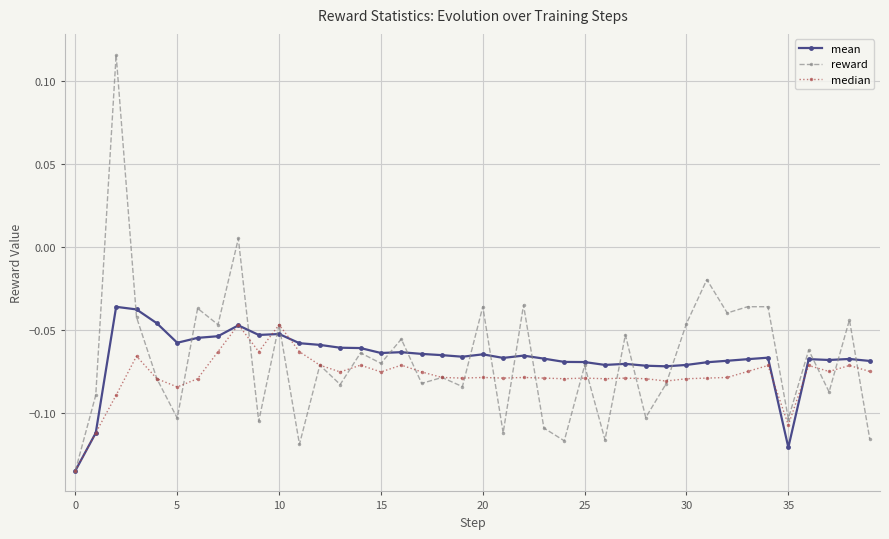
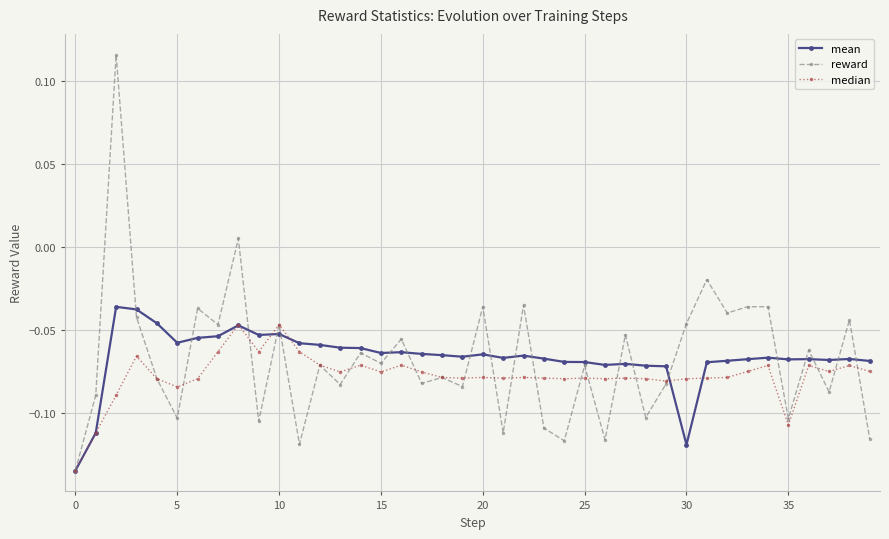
  {
    "mean": {
      "5": -0.058,
      "10": -0.052,
      "15": -0.064,
      "20": -0.065,
      "25": -0.069,
-     "30": -0.071,
-     "35": -0.121
+     "30": -0.119,
+     "35": -0.068
    },
    "reward": {
      "5": -0.103,
      "15": -0.070,
      "20": -0.036,
      "25": -0.071,
      "30": -0.046,
      "35": -0.103
    },
    "median": {
      "5": -0.084,
      "15": -0.075,
      "20": -0.079,
      "25": -0.079,
      "30": -0.079,
      "35": -0.107
    }
  }
